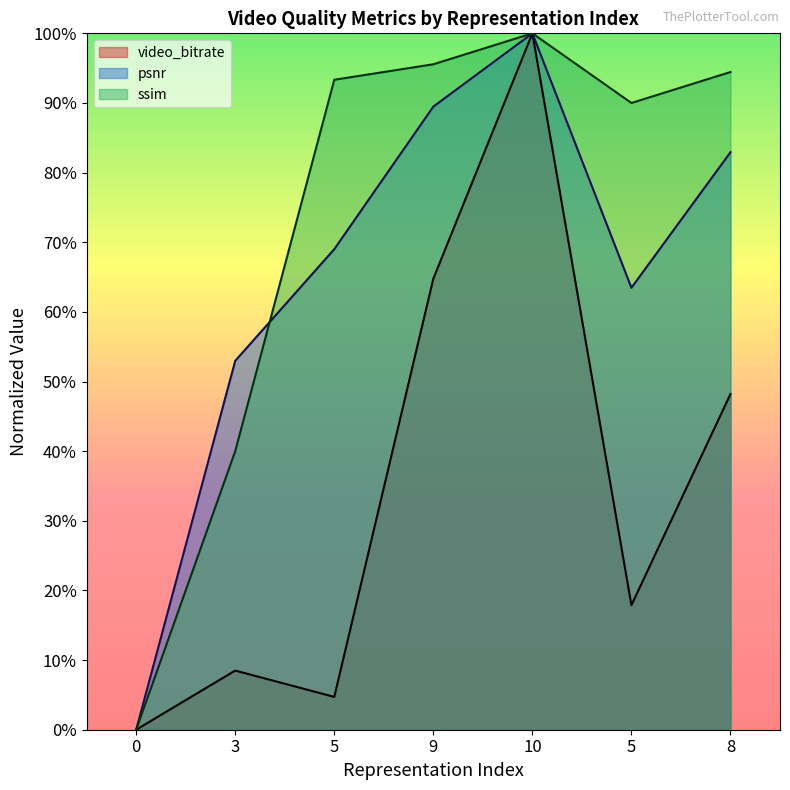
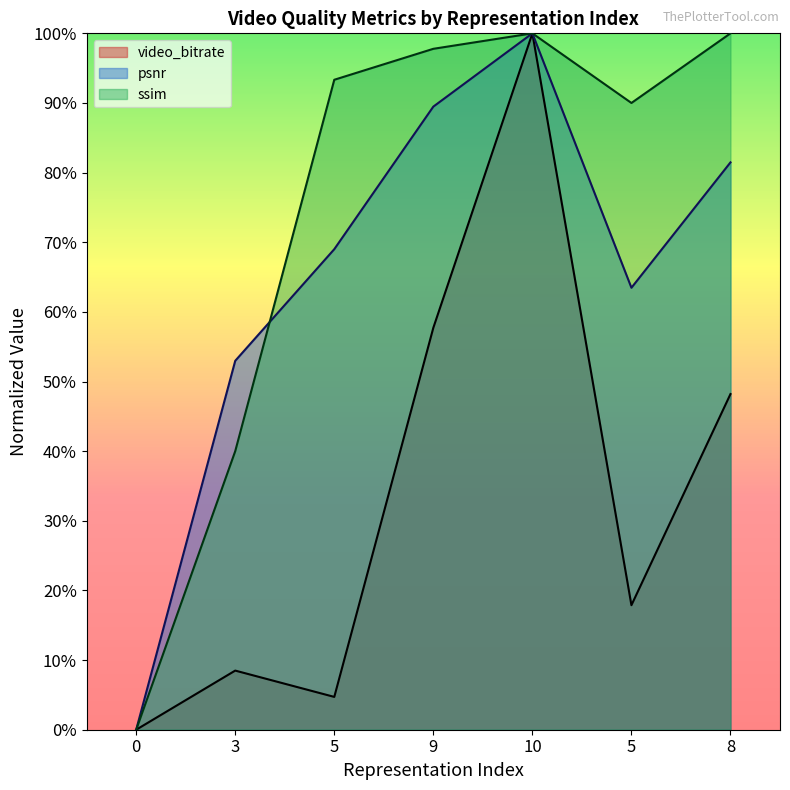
  {
    "video_bitrate": {
      "3": "8%",
-     "9": "65%",
+     "9": "58%",
      "8": "48%"
    },
    "psnr": {
      "3": "53%",
      "9": "89%",
-     "8": "83%"
+     "8": "81%"
    },
    "ssim": {
      "3": "40%",
-     "9": "96%",
-     "8": "94%"
+     "9": "98%",
+     "8": "100%"
    }
  }
